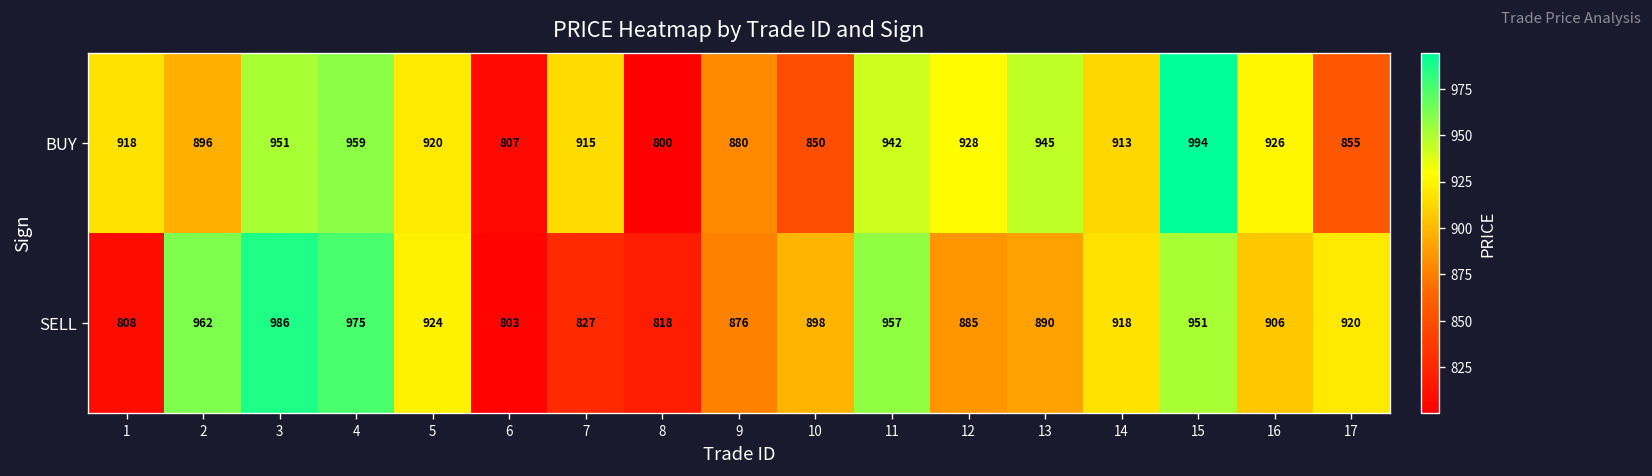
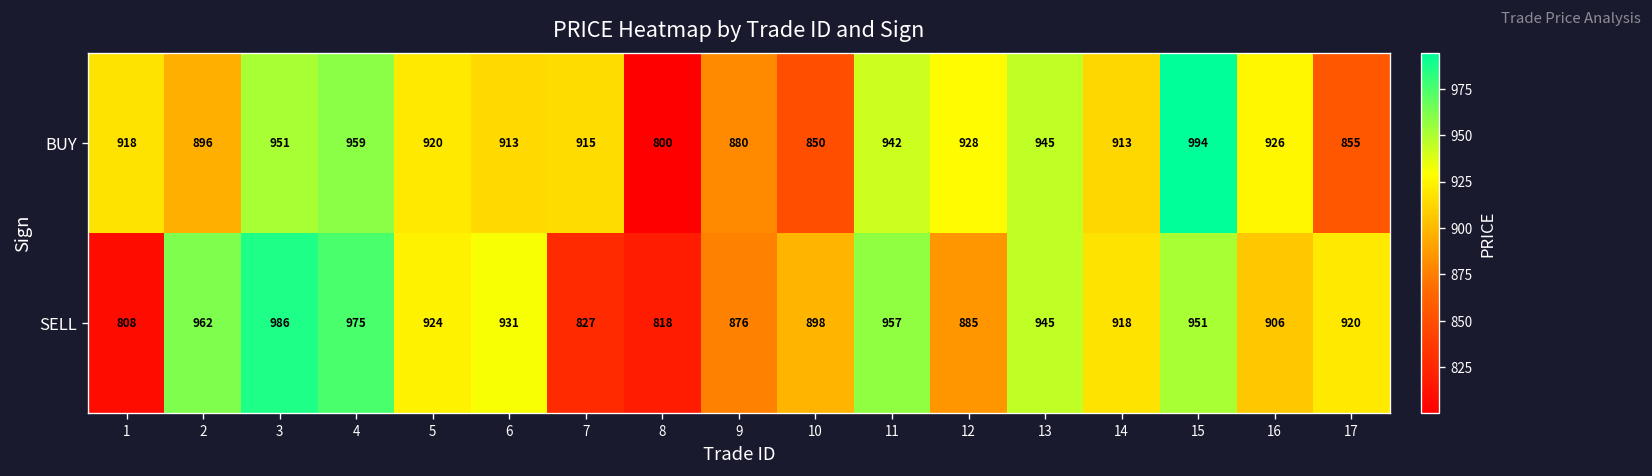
  {
    "BUY": {
      "1": 918,
      "2": 896,
      "3": 951,
      "4": 959,
      "5": 920,
-     "6": 807,
+     "6": 913,
      "7": 915,
      "8": 800,
      "9": 880,
      "10": 850,
      "11": 942,
      "12": 928,
      "13": 945,
      "14": 913,
      "15": 994,
      "16": 926,
      "17": 855
    },
    "SELL": {
      "1": 808,
      "2": 962,
      "3": 986,
      "4": 975,
      "5": 924,
-     "6": 803,
+     "6": 931,
      "7": 827,
      "8": 818,
      "9": 876,
      "10": 898,
      "11": 957,
      "12": 885,
-     "13": 890,
+     "13": 945,
      "14": 918,
      "15": 951,
      "16": 906,
      "17": 920
    }
  }
